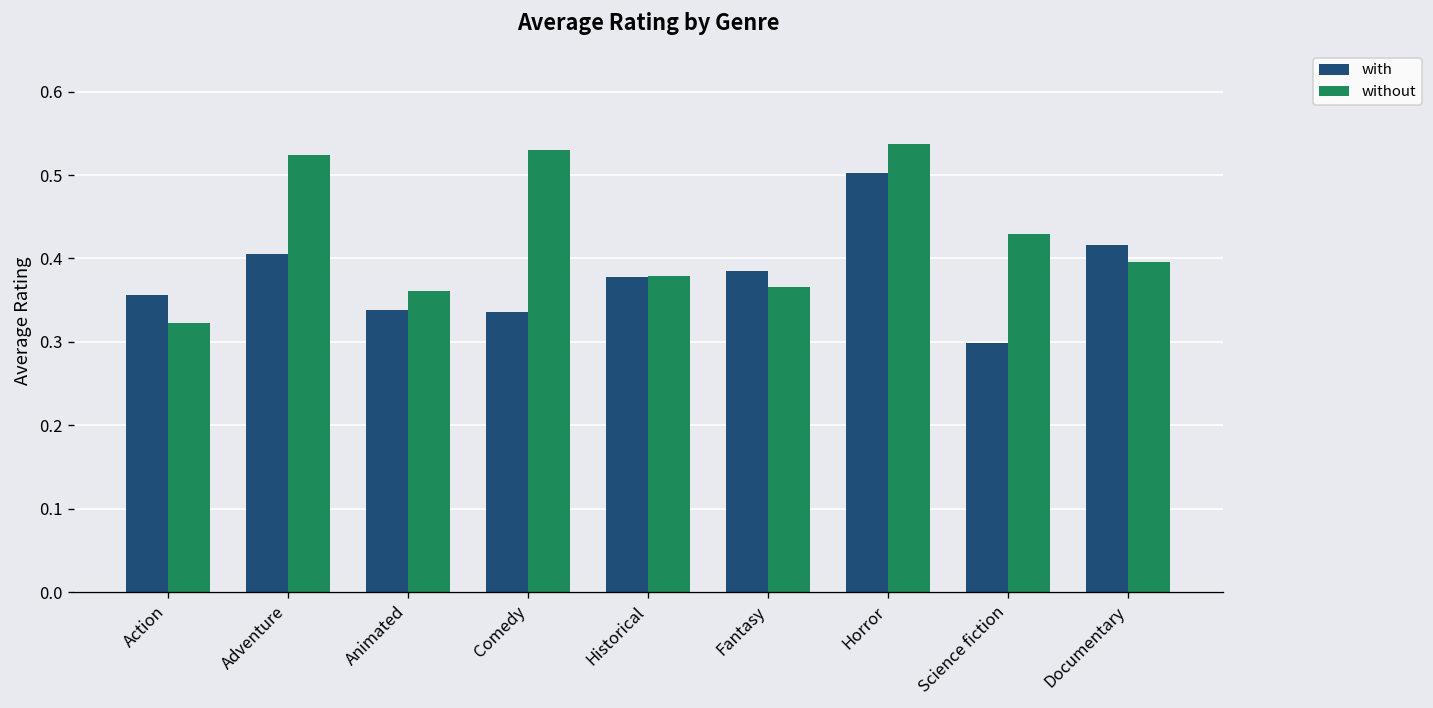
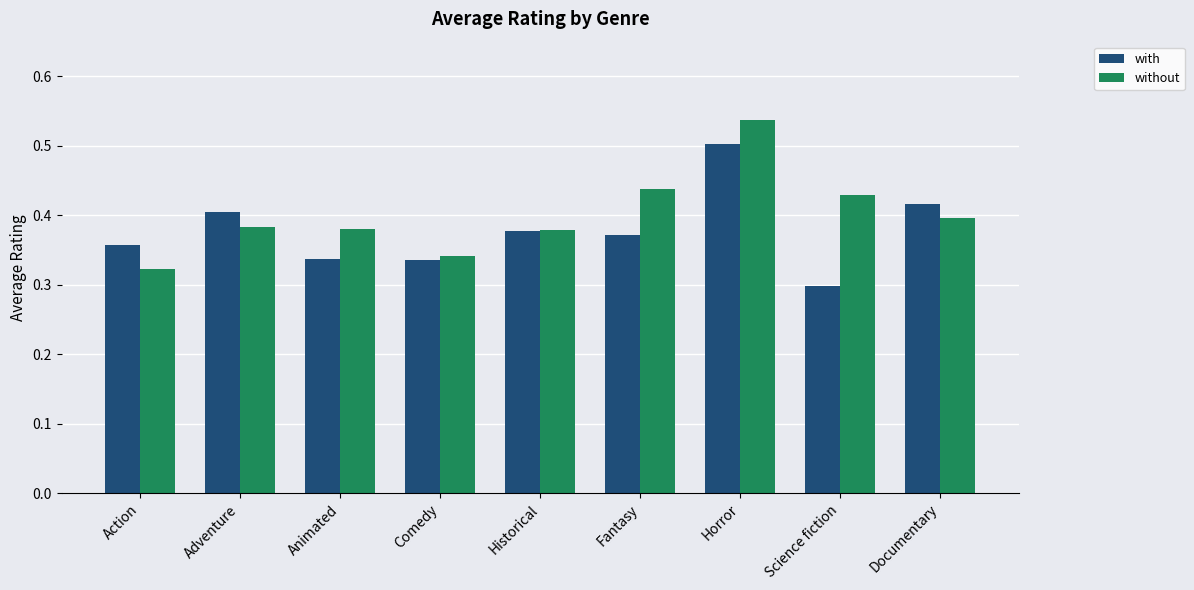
  {
    "with": {
      "Action": 0.36,
      "Adventure": 0.40,
      "Animated": 0.34,
      "Comedy": 0.34,
      "Historical": 0.38,
-     "Fantasy": 0.38,
+     "Fantasy": 0.37,
      "Horror": 0.50,
      "Science fiction": 0.30,
      "Documentary": 0.42
    },
    "without": {
      "Action": 0.32,
-     "Adventure": 0.52,
-     "Animated": 0.36,
-     "Comedy": 0.53,
+     "Adventure": 0.38,
+     "Animated": 0.38,
+     "Comedy": 0.34,
      "Historical": 0.38,
-     "Fantasy": 0.37,
+     "Fantasy": 0.44,
      "Horror": 0.54,
      "Science fiction": 0.43,
      "Documentary": 0.40
    }
  }
